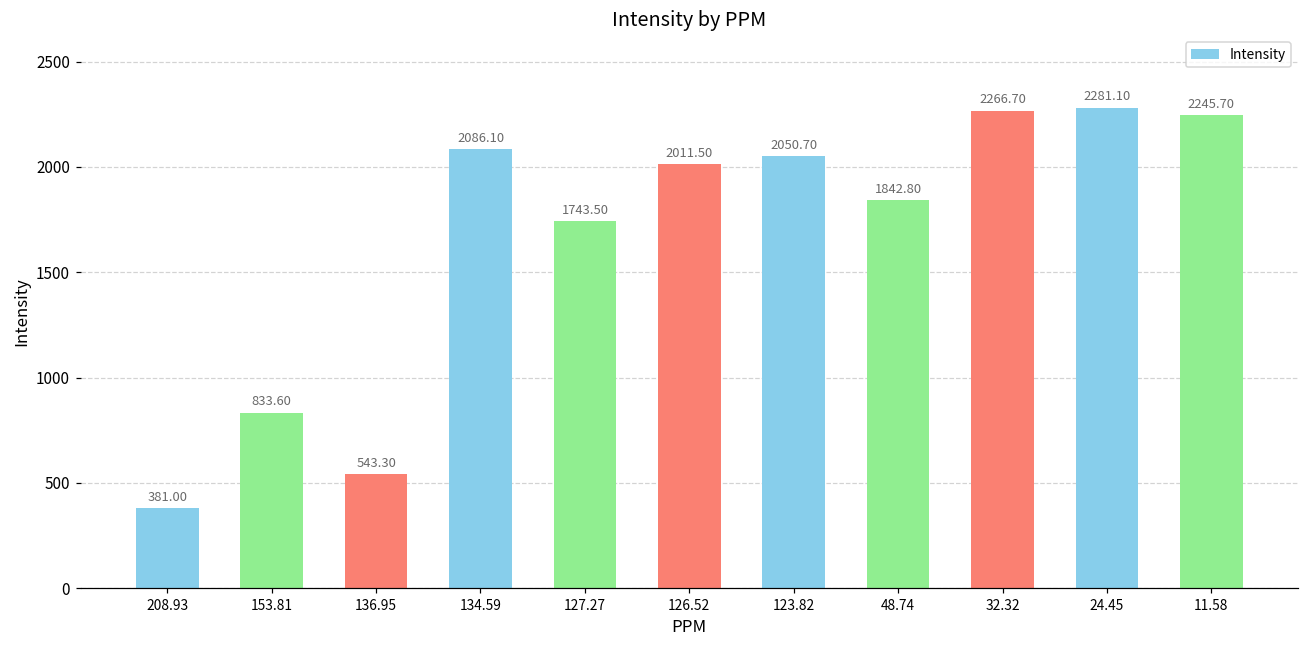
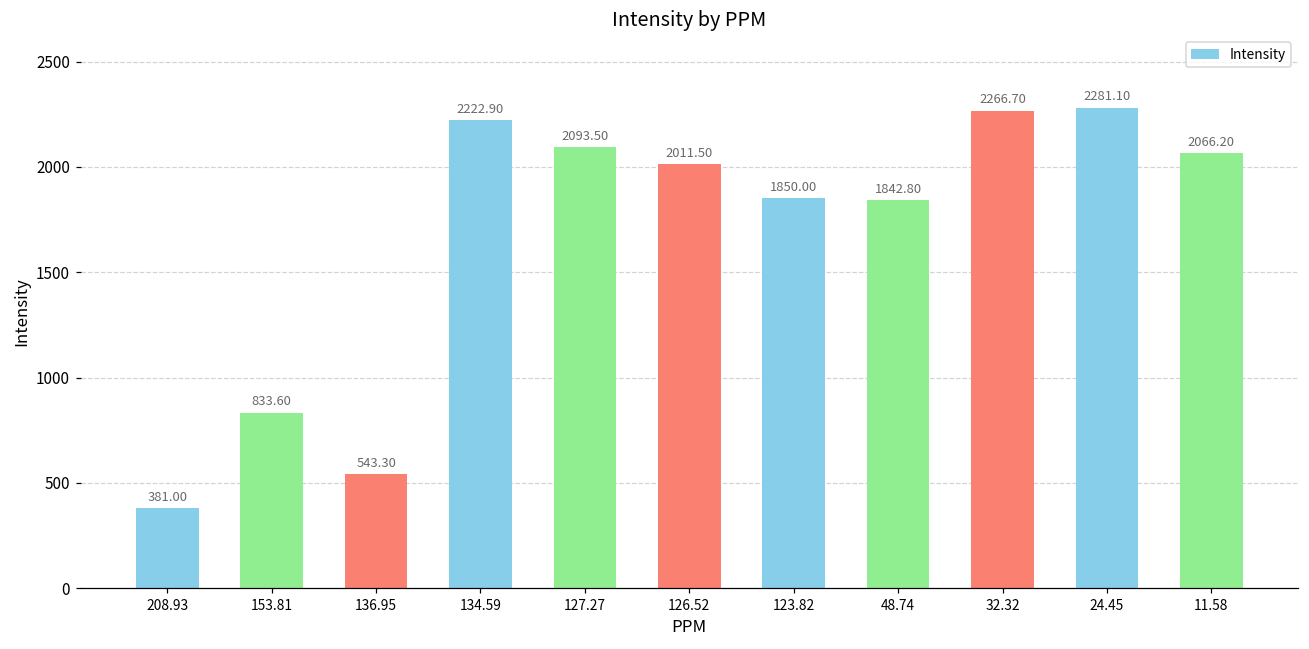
  {
    "208.93": 381.00,
    "153.81": 833.60,
    "136.95": 543.30,
-   "134.59": 2086.10,
-   "127.27": 1743.50,
+   "134.59": 2222.90,
+   "127.27": 2093.50,
    "126.52": 2011.50,
-   "123.82": 2050.70,
+   "123.82": 1850.00,
    "48.74": 1842.80,
    "32.32": 2266.70,
    "24.45": 2281.10,
-   "11.58": 2245.70
+   "11.58": 2066.20
  }
